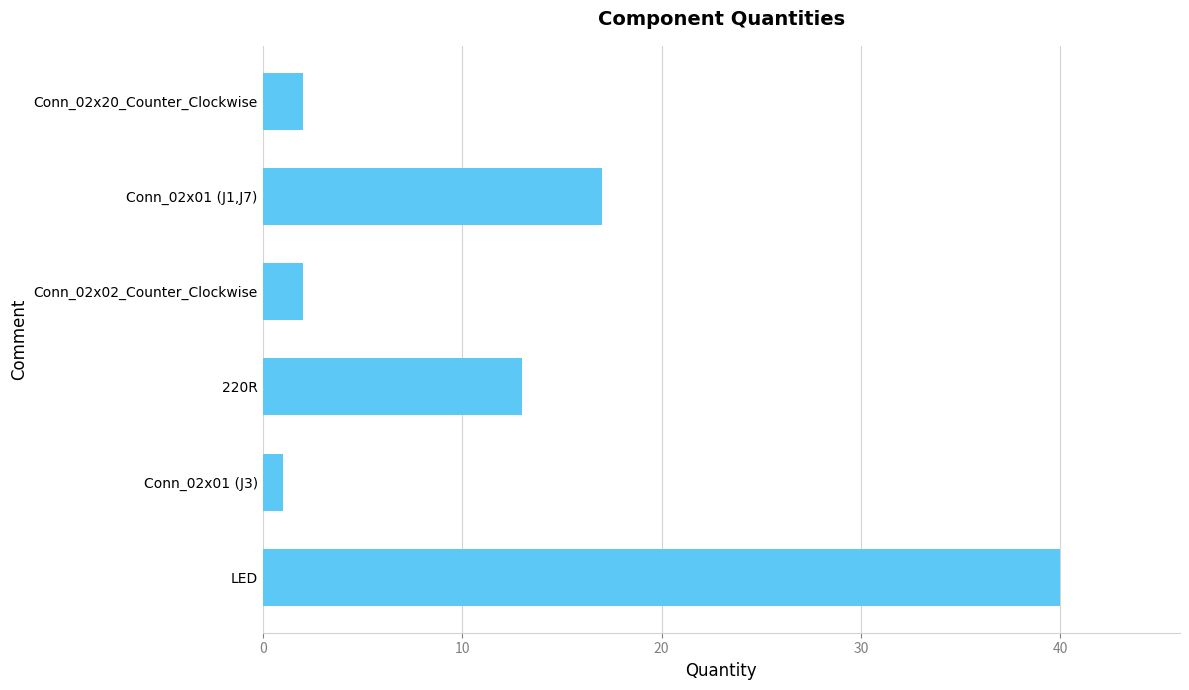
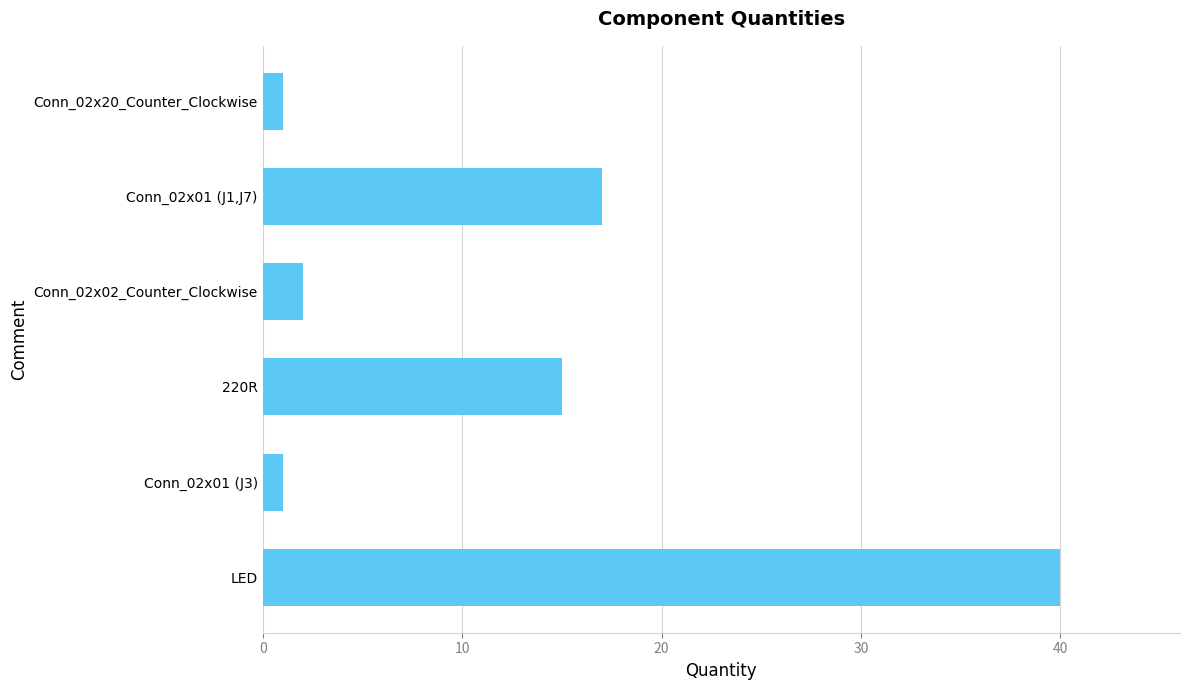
  {
-   "Conn_02x20_Counter_Clockwise": 2,
+   "Conn_02x20_Counter_Clockwise": 1,
    "Conn_02x01 (J1,J7)": 17,
    "Conn_02x02_Counter_Clockwise": 2,
-   "220R": 13,
+   "220R": 15,
    "Conn_02x01 (J3)": 1,
    "LED": 40
  }
